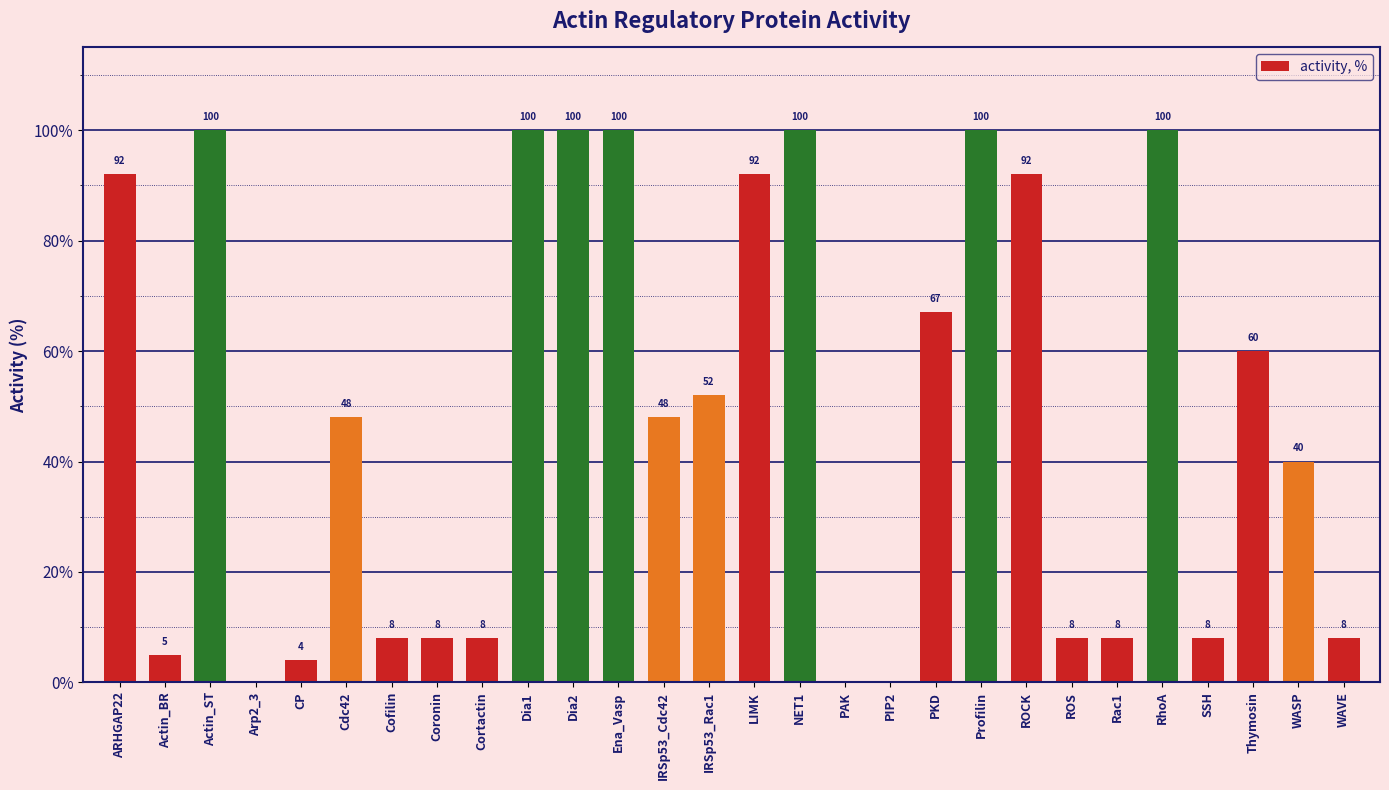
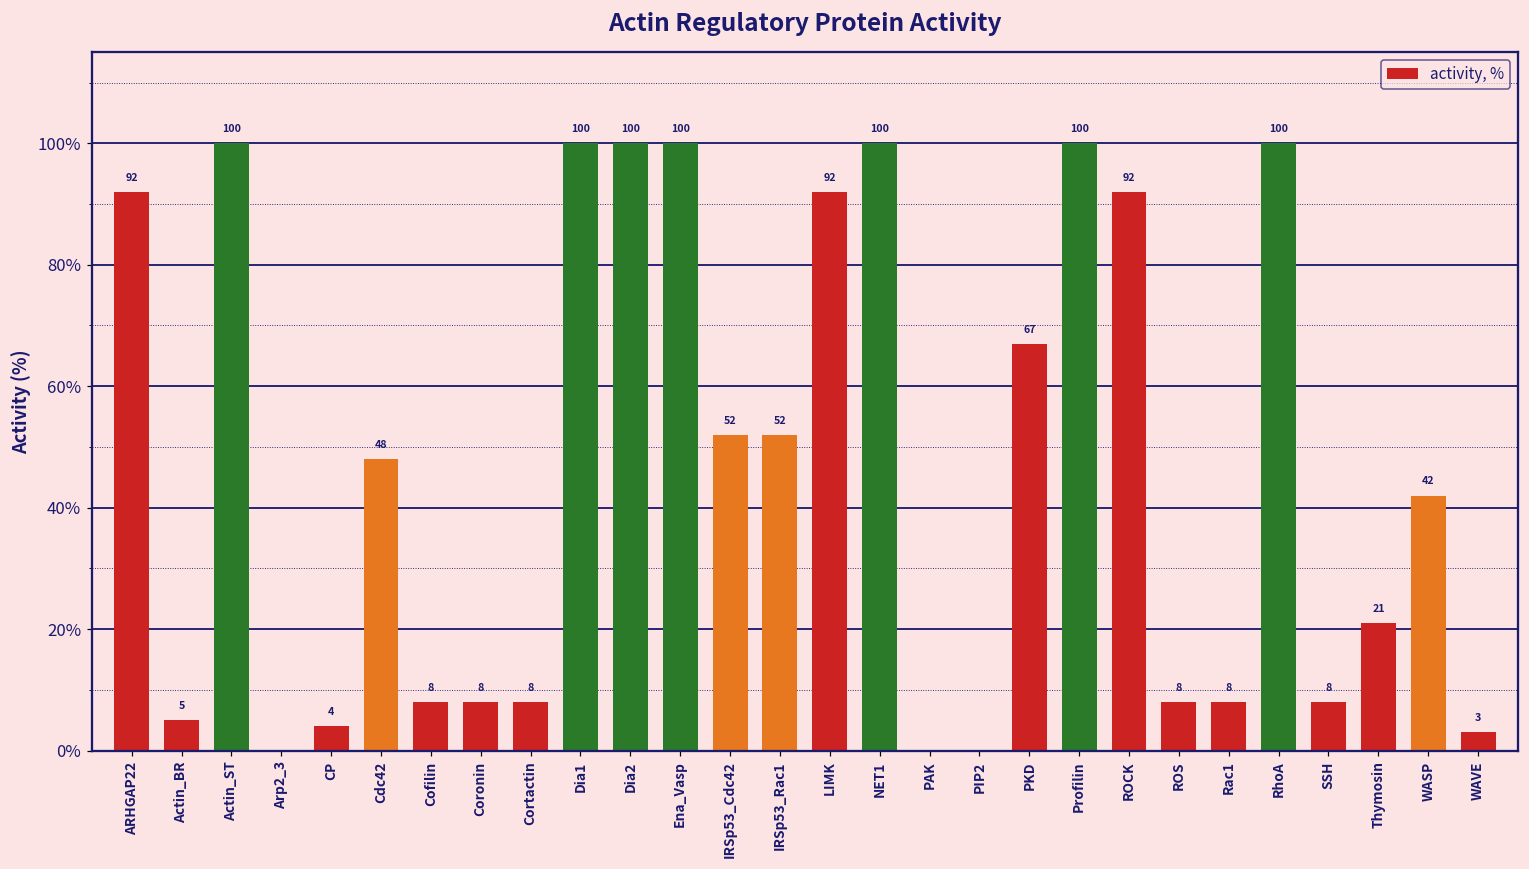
  {
    "ARHGAP22": 92,
    "Actin_BR": 5,
    "Actin_ST": 100,
    "CP": 4,
    "Cdc42": 48,
    "Cofilin": 8,
    "Coronin": 8,
    "Cortactin": 8,
    "Dia1": 100,
    "Dia2": 100,
    "Ena_Vasp": 100,
-   "IRSp53_Cdc42": 48,
+   "IRSp53_Cdc42": 52,
    "IRSp53_Rac1": 52,
    "LIMK": 92,
    "NET1": 100,
    "PKD": 67,
    "Profilin": 100,
    "ROCK": 92,
    "ROS": 8,
    "Rac1": 8,
    "RhoA": 100,
    "SSH": 8,
-   "Thymosin": 60,
-   "WASP": 40,
-   "WAVE": 8
+   "Thymosin": 21,
+   "WASP": 42,
+   "WAVE": 3
  }
